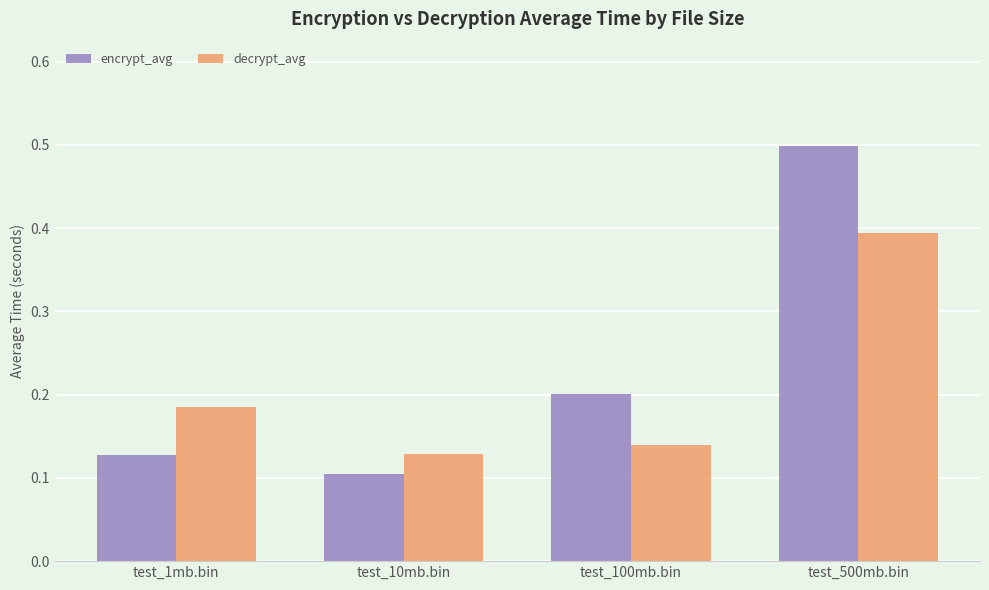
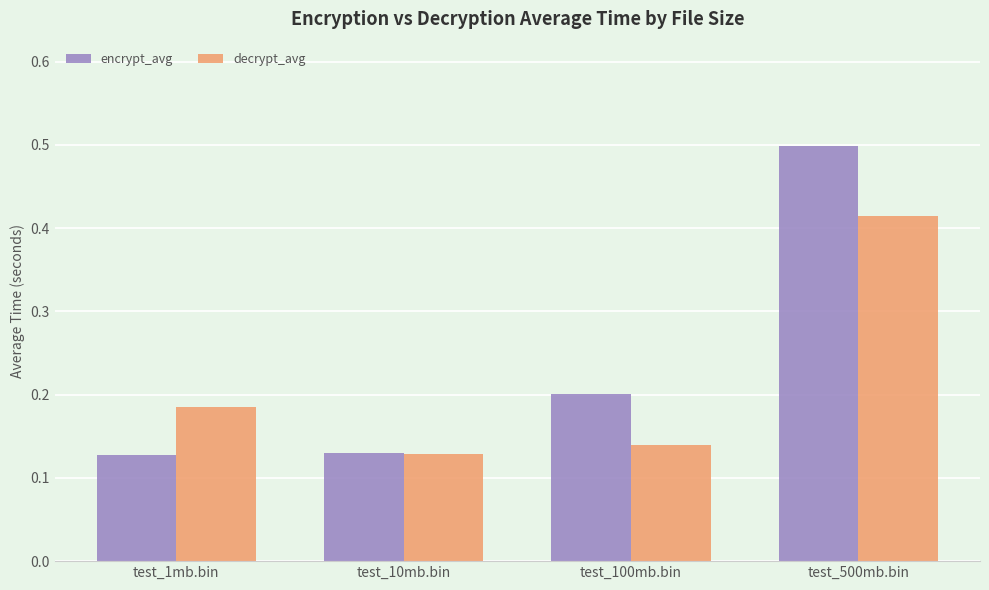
  {
    "encrypt_avg": {
      "test_1mb.bin": 0.13,
-     "test_10mb.bin": 0.11,
+     "test_10mb.bin": 0.13,
      "test_100mb.bin": 0.20,
      "test_500mb.bin": 0.50
    },
    "decrypt_avg": {
      "test_1mb.bin": 0.19,
      "test_10mb.bin": 0.13,
      "test_100mb.bin": 0.14,
-     "test_500mb.bin": 0.39
+     "test_500mb.bin": 0.41
    }
  }
